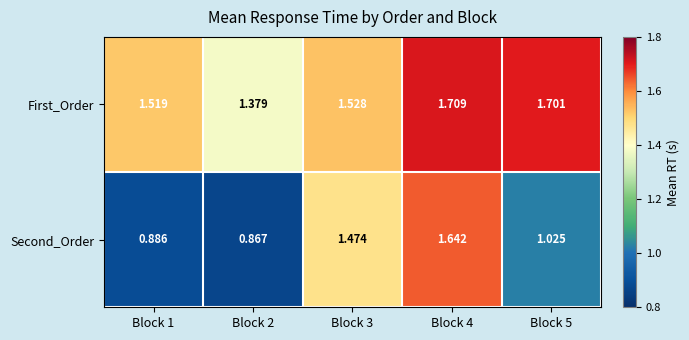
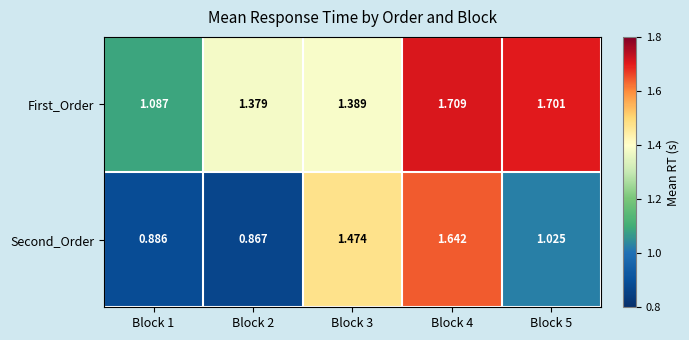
  {
    "First_Order": {
-     "Block 1": 1.519,
+     "Block 1": 1.087,
      "Block 2": 1.379,
-     "Block 3": 1.528,
+     "Block 3": 1.389,
      "Block 4": 1.709,
      "Block 5": 1.701
    },
    "Second_Order": {
      "Block 1": 0.886,
      "Block 2": 0.867,
      "Block 3": 1.474,
      "Block 4": 1.642,
      "Block 5": 1.025
    }
  }
